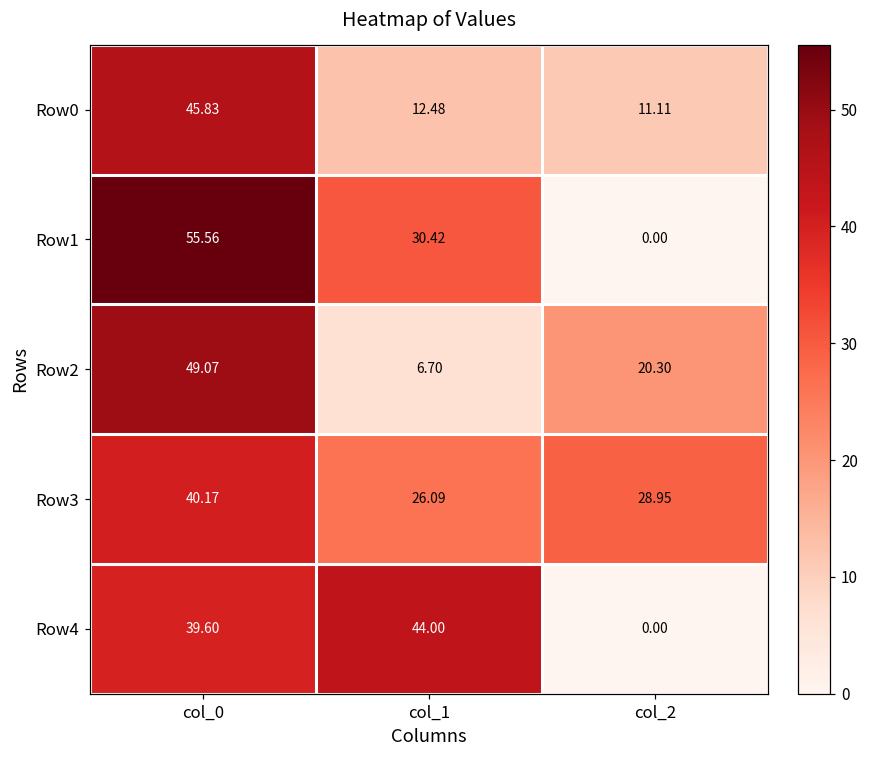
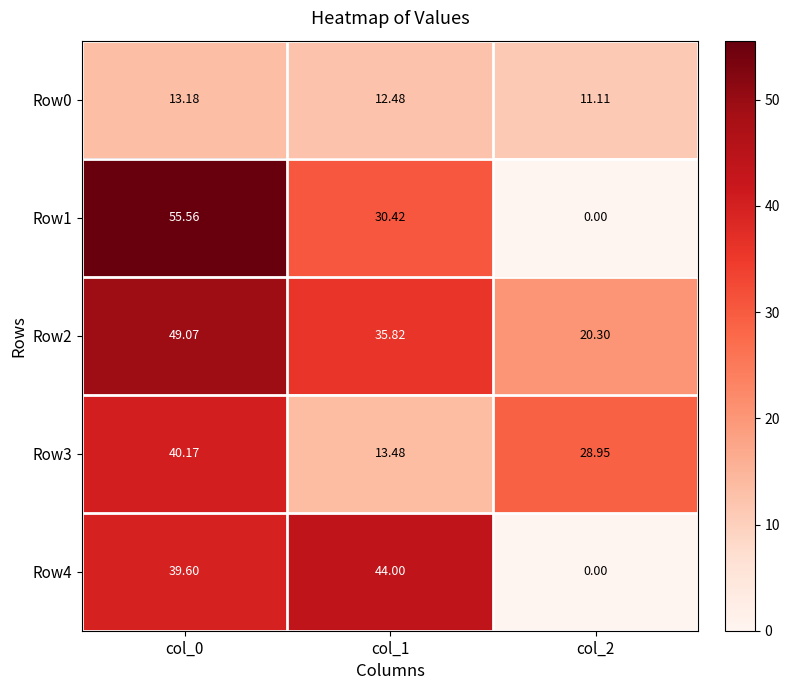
  {
    "Row0": {
-     "col_0": 45.83,
+     "col_0": 13.18,
      "col_1": 12.48,
      "col_2": 11.11
    },
    "Row1": {
      "col_0": 55.56,
      "col_1": 30.42,
      "col_2": 0.00
    },
    "Row2": {
      "col_0": 49.07,
-     "col_1": 6.70,
+     "col_1": 35.82,
      "col_2": 20.30
    },
    "Row3": {
      "col_0": 40.17,
-     "col_1": 26.09,
+     "col_1": 13.48,
      "col_2": 28.95
    },
    "Row4": {
      "col_0": 39.60,
      "col_1": 44.00,
      "col_2": 0.00
    }
  }
